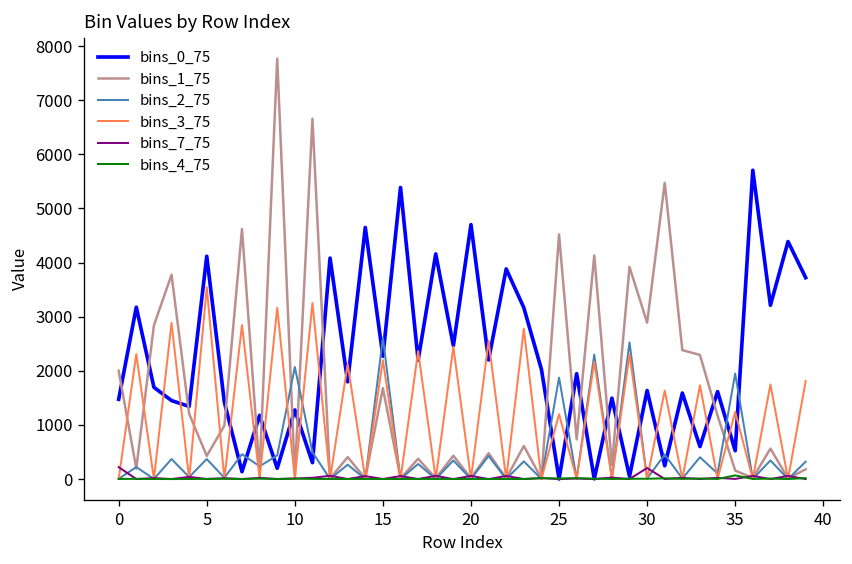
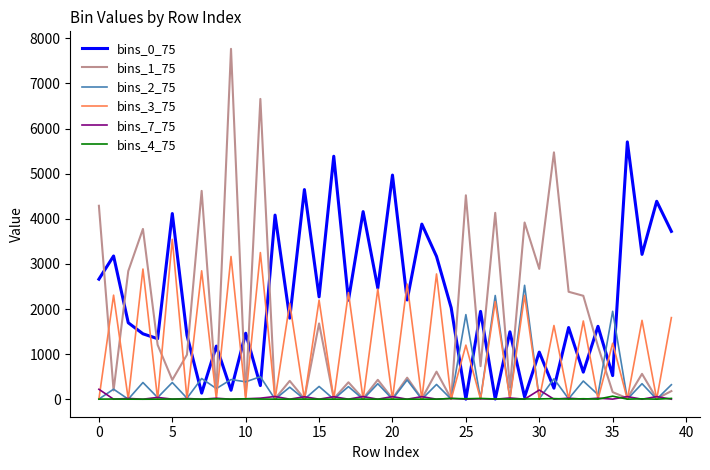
  {
    "bins_0_75": {
-     "0": 1500,
+     "0": 2700,
      "5": 4100,
-     "10": 1300,
+     "10": 1500,
      "15": 2300,
-     "20": 4700,
-     "30": 1600,
+     "20": 5000,
+     "30": 1000,
      "35": 500
    },
    "bins_1_75": {
-     "0": 2000,
+     "0": 4300,
      "5": 400,
      "10": 100,
      "15": 1700,
      "25": 4500,
      "30": 2900,
      "35": 200
    },
    "bins_2_75": {
      "5": 400,
-     "10": 2100,
-     "15": 2600,
+     "10": 400,
+     "15": 300,
      "25": 1900,
      "35": 1900
    },
    "bins_3_75": {
      "5": 3500,
      "15": 2200,
      "25": 1200,
      "35": 1200
    },
    "bins_7_75": {
      "0": 200,
      "30": 200,
      "35": 0
    },
    "bins_4_75": {
      "35": 100
    }
  }
